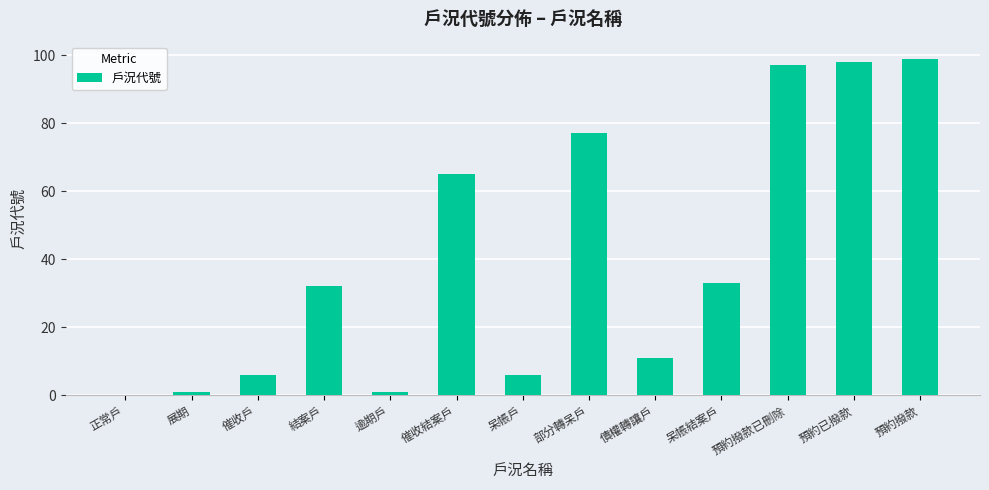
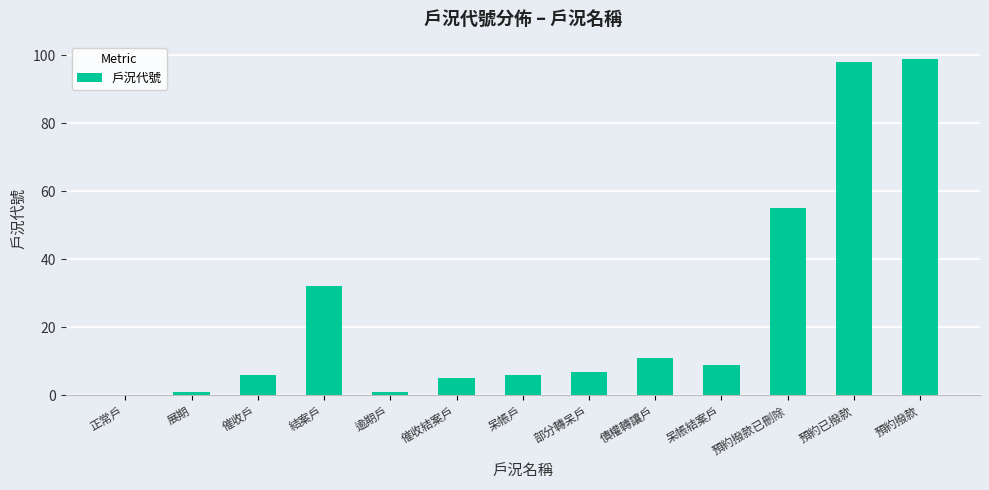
  {
    "正常戶": 0,
    "展期": 1,
    "催收戶": 6,
    "結案戶": 32,
    "逾期戶": 1,
-   "催收結案戶": 65,
+   "催收結案戶": 5,
    "呆帳戶": 6,
-   "部分轉呆戶": 77,
+   "部分轉呆戶": 7,
    "債權轉讓戶": 11,
-   "呆帳結案戶": 33,
-   "預約撥款已刪除": 97,
+   "呆帳結案戶": 9,
+   "預約撥款已刪除": 55,
    "預約已撥款": 98,
    "預約撥款": 99
  }
